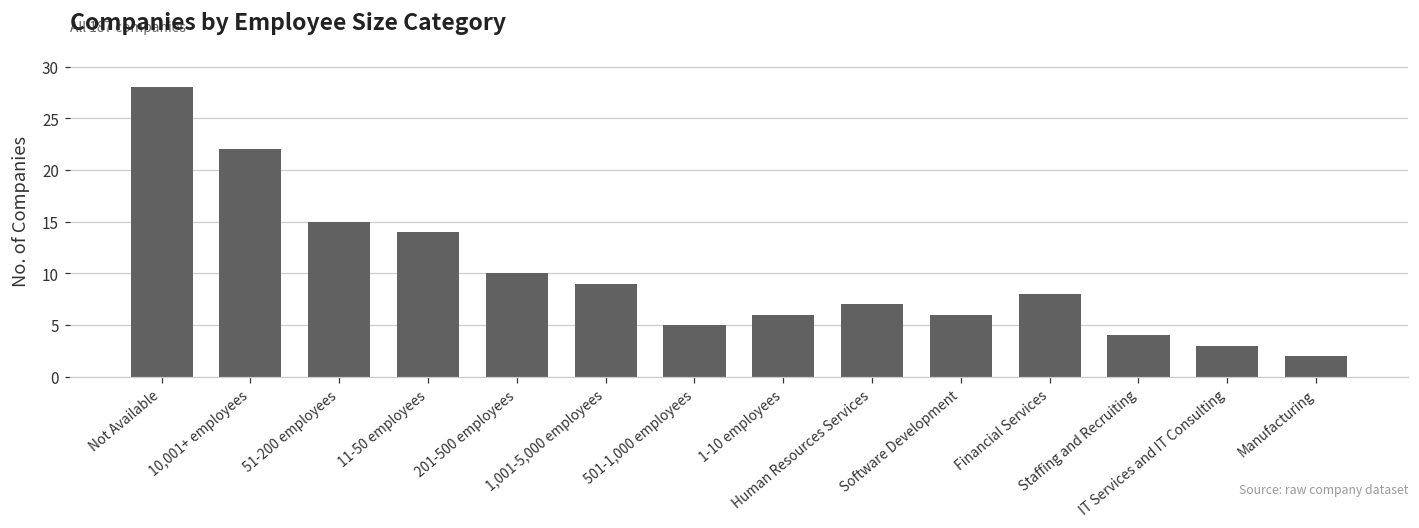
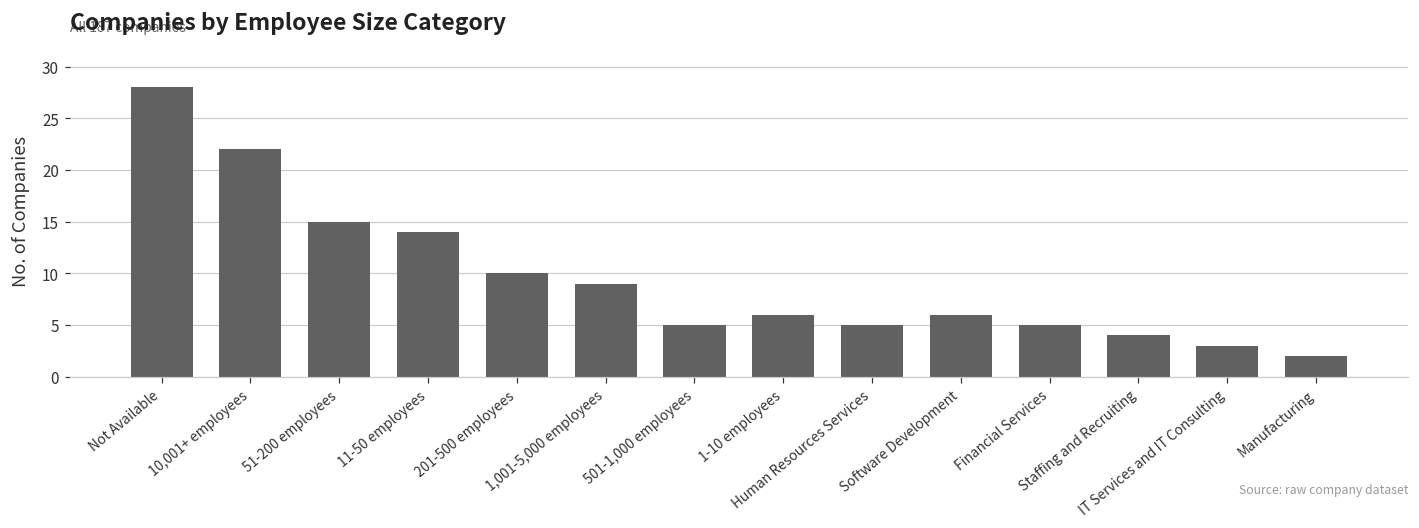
  {
    "Not Available": 28,
    "10,001+ employees": 22,
    "51-200 employees": 15,
    "11-50 employees": 14,
    "201-500 employees": 10,
    "1,001-5,000 employees": 9,
    "501-1,000 employees": 5,
    "1-10 employees": 6,
-   "Human Resources Services": 7,
+   "Human Resources Services": 5,
    "Software Development": 6,
-   "Financial Services": 8,
+   "Financial Services": 5,
    "Staffing and Recruiting": 4,
    "IT Services and IT Consulting": 3,
    "Manufacturing": 2
  }
